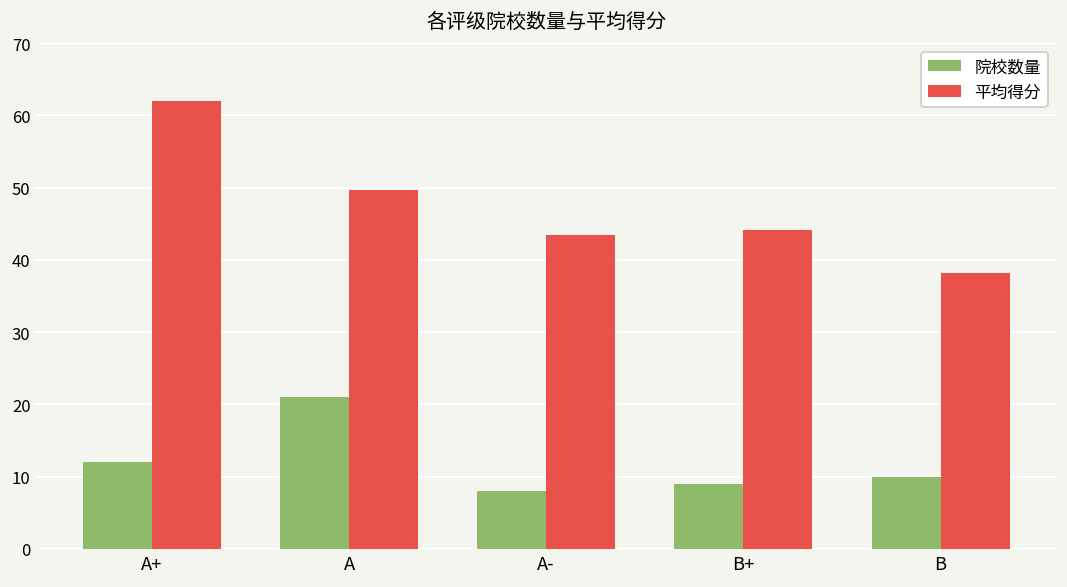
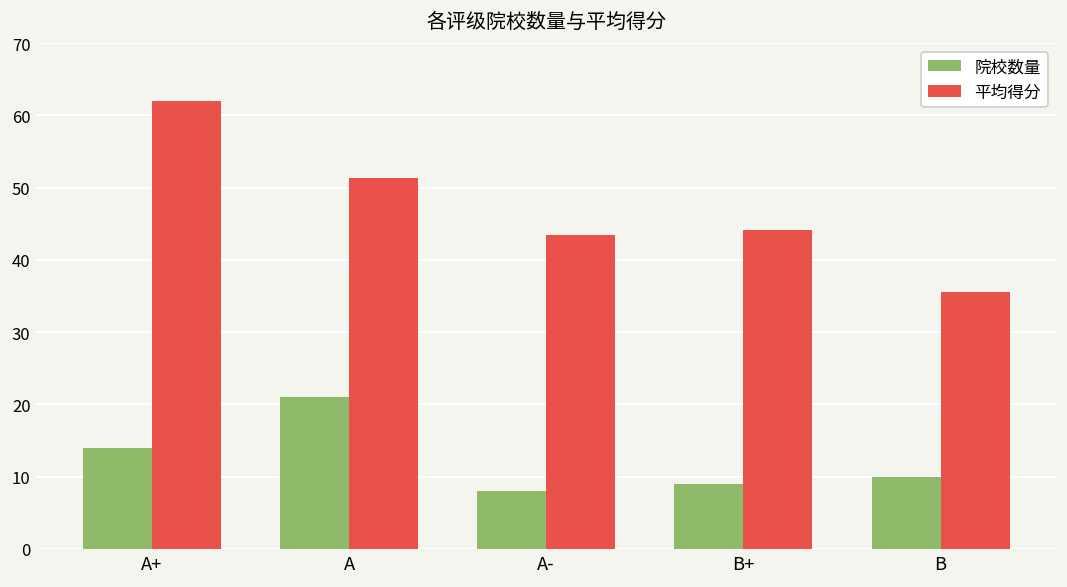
  {
    "院校数量": {
-     "A+": 12,
+     "A+": 14,
      "A": 21,
      "A-": 8,
      "B+": 9,
      "B": 10
    },
    "平均得分": {
      "A+": 62,
-     "A": 50,
+     "A": 51,
      "A-": 44,
      "B+": 44,
-     "B": 38
+     "B": 36
    }
  }
